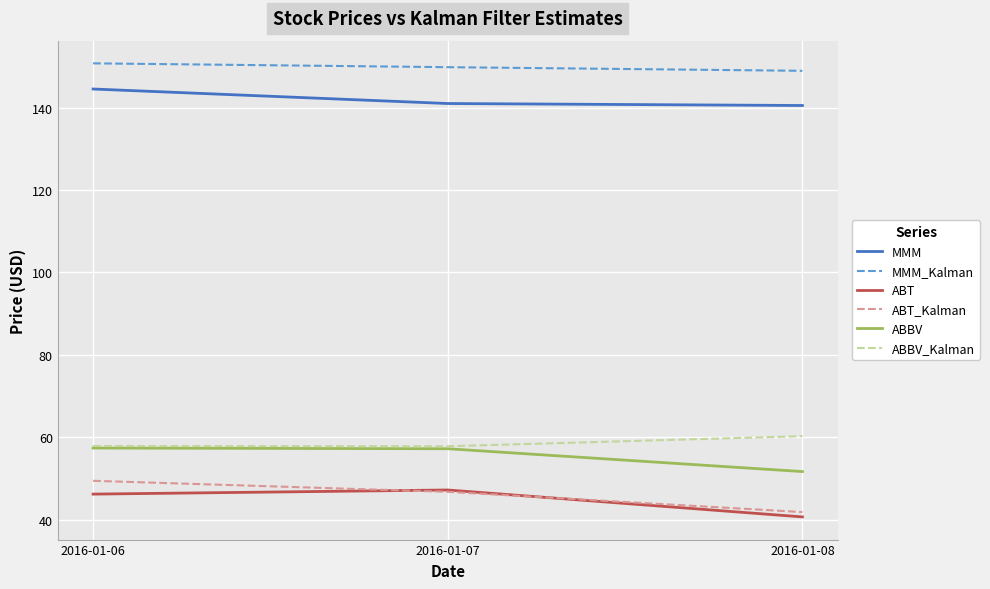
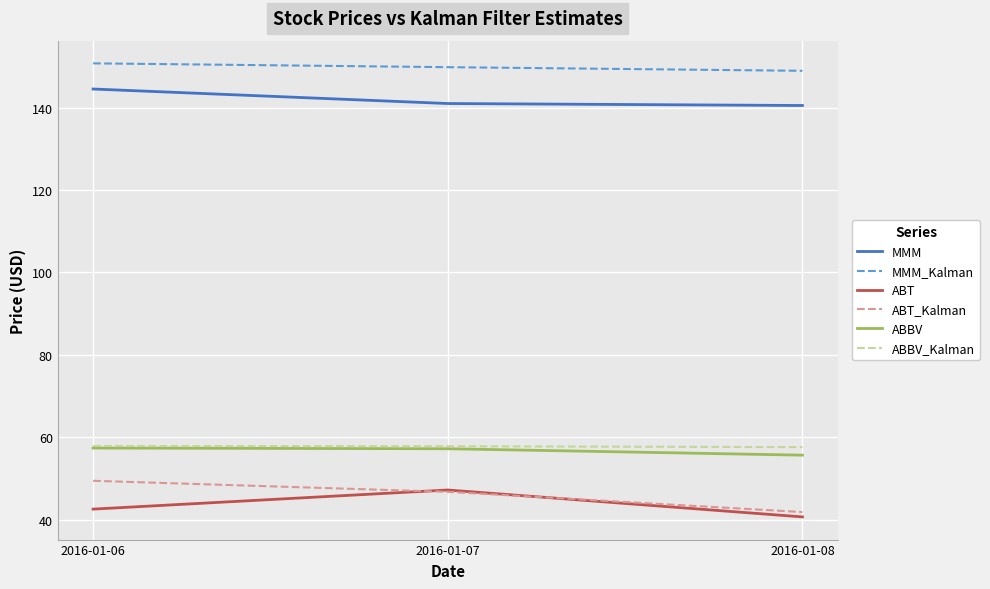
  {
    "ABT": {
-     "2016-01-06": 46,
+     "2016-01-06": 43,
      "2016-01-08": 41
    },
    "ABT_Kalman": {
      "2016-01-06": 49,
      "2016-01-08": 42
    },
    "ABBV": {
-     "2016-01-08": 52
+     "2016-01-08": 56
    },
    "ABBV_Kalman": {
-     "2016-01-08": 60
+     "2016-01-08": 58
    }
  }
